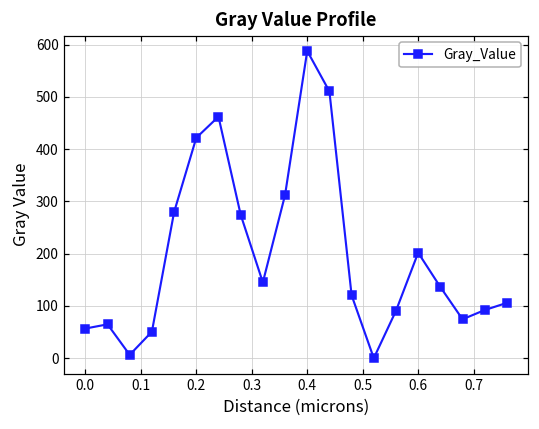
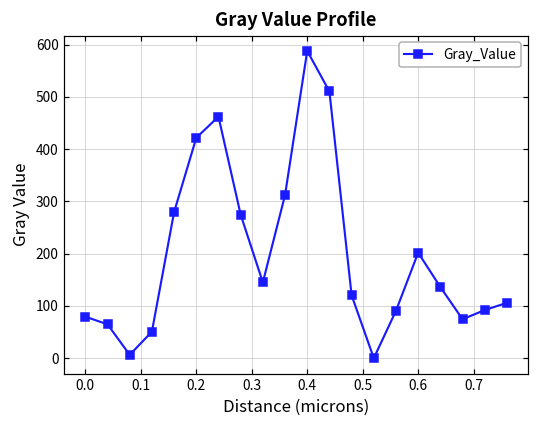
  {
-   "0.0": 60,
+   "0.0": 80,
    "0.2": 420,
    "0.4": 590,
    "0.6": 200
  }
